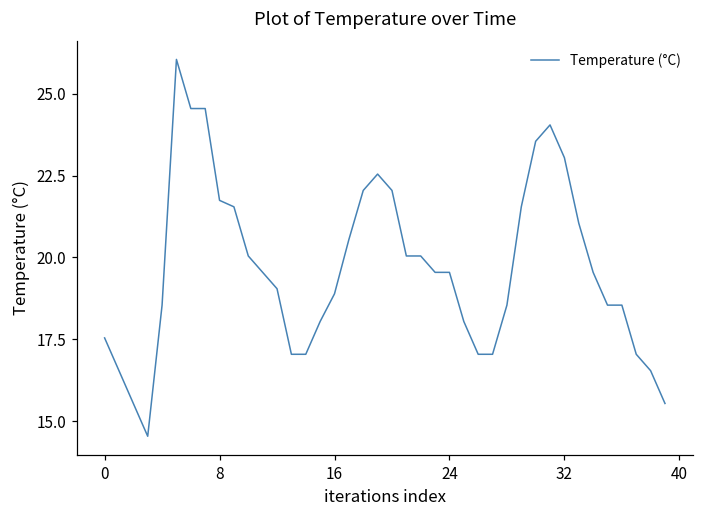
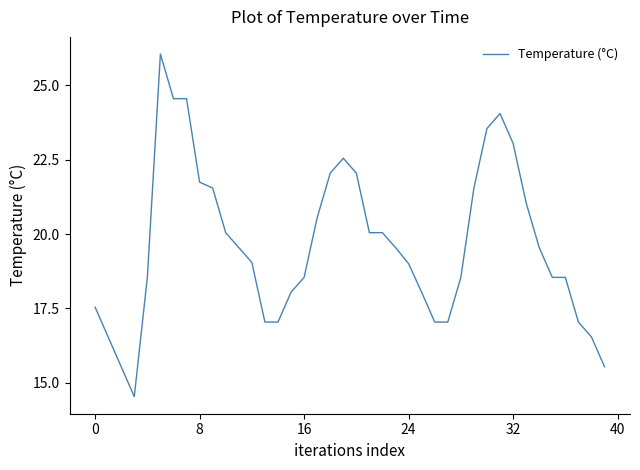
  {
    "0": 17.5,
    "8": 21.7,
-   "16": 18.9,
-   "24": 19.5,
+   "16": 18.5,
+   "24": 19.0,
    "32": 23.0
  }
